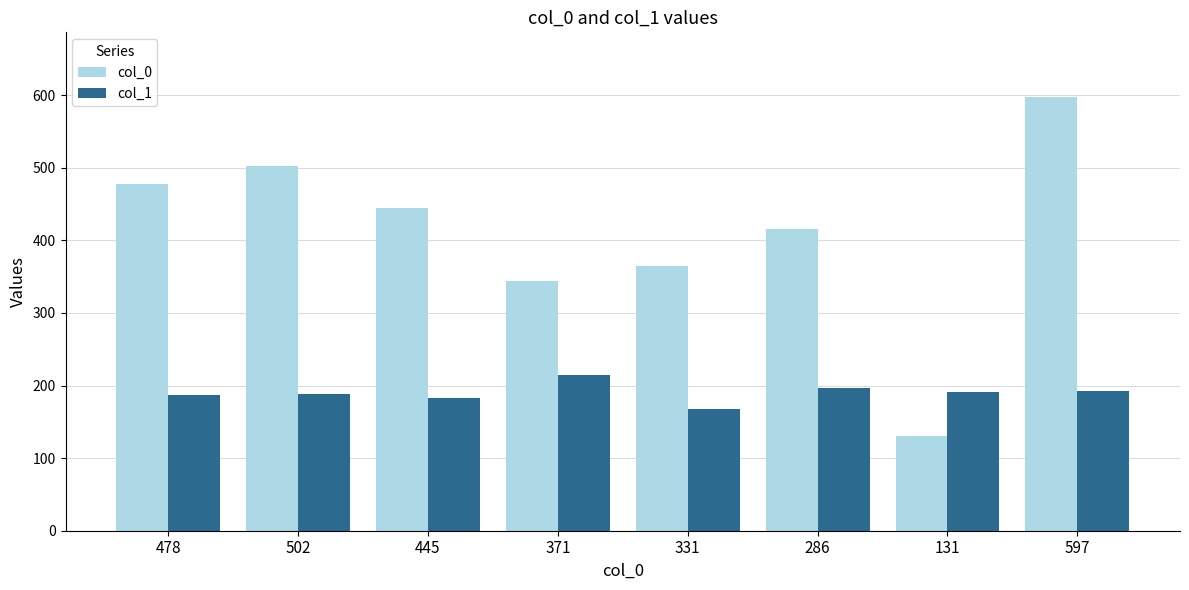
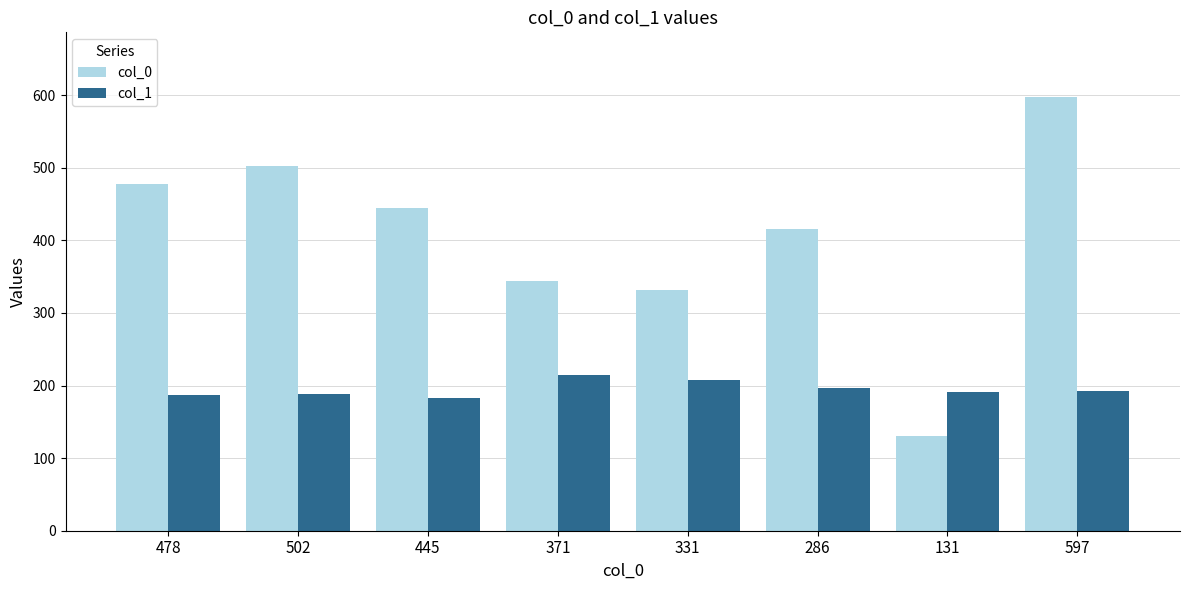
  {
    "col_0": {
      "478": 480,
      "502": 500,
      "445": 450,
      "371": 340,
-     "331": 360,
+     "331": 330,
      "286": 420,
      "131": 130,
      "597": 600
    },
    "col_1": {
      "478": 190,
      "502": 190,
      "445": 180,
      "371": 210,
-     "331": 170,
+     "331": 210,
      "286": 200,
      "131": 190,
      "597": 190
    }
  }
